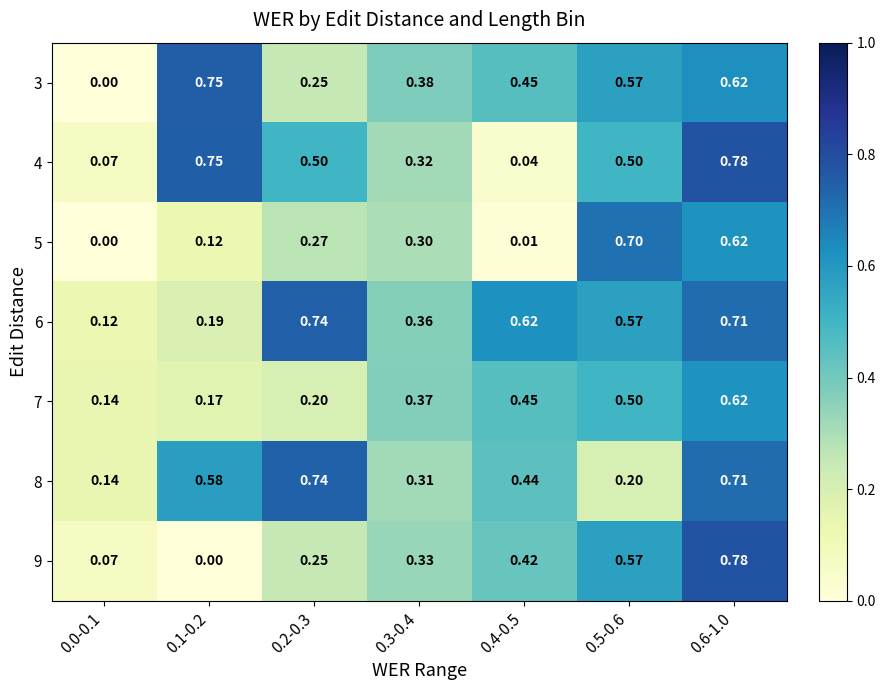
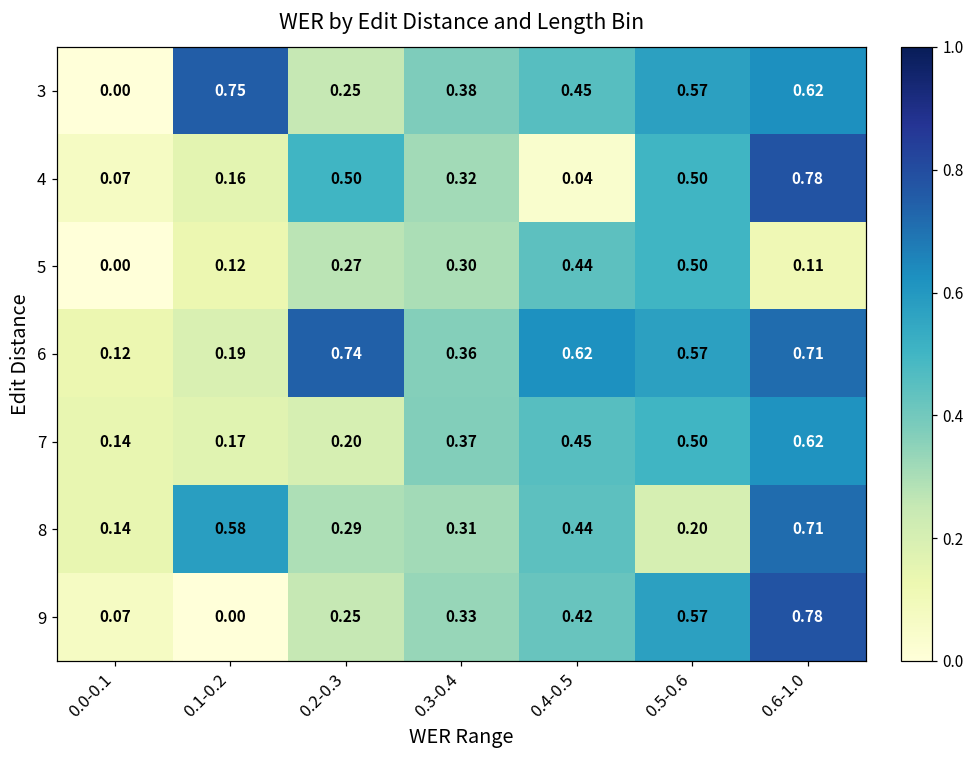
  {
    "3": {
      "0.0-0.1": 0.00,
      "0.1-0.2": 0.75,
      "0.2-0.3": 0.25,
      "0.3-0.4": 0.38,
      "0.4-0.5": 0.45,
      "0.5-0.6": 0.57,
      "0.6-1.0": 0.62
    },
    "4": {
      "0.0-0.1": 0.07,
-     "0.1-0.2": 0.75,
+     "0.1-0.2": 0.16,
      "0.2-0.3": 0.50,
      "0.3-0.4": 0.32,
      "0.4-0.5": 0.04,
      "0.5-0.6": 0.50,
      "0.6-1.0": 0.78
    },
    "5": {
      "0.0-0.1": 0.00,
      "0.1-0.2": 0.12,
      "0.2-0.3": 0.27,
      "0.3-0.4": 0.30,
-     "0.4-0.5": 0.01,
-     "0.5-0.6": 0.70,
-     "0.6-1.0": 0.62
+     "0.4-0.5": 0.44,
+     "0.5-0.6": 0.50,
+     "0.6-1.0": 0.11
    },
    "6": {
      "0.0-0.1": 0.12,
      "0.1-0.2": 0.19,
      "0.2-0.3": 0.74,
      "0.3-0.4": 0.36,
      "0.4-0.5": 0.62,
      "0.5-0.6": 0.57,
      "0.6-1.0": 0.71
    },
    "7": {
      "0.0-0.1": 0.14,
      "0.1-0.2": 0.17,
      "0.2-0.3": 0.20,
      "0.3-0.4": 0.37,
      "0.4-0.5": 0.45,
      "0.5-0.6": 0.50,
      "0.6-1.0": 0.62
    },
    "8": {
      "0.0-0.1": 0.14,
      "0.1-0.2": 0.58,
-     "0.2-0.3": 0.74,
+     "0.2-0.3": 0.29,
      "0.3-0.4": 0.31,
      "0.4-0.5": 0.44,
      "0.5-0.6": 0.20,
      "0.6-1.0": 0.71
    },
    "9": {
      "0.0-0.1": 0.07,
      "0.1-0.2": 0.00,
      "0.2-0.3": 0.25,
      "0.3-0.4": 0.33,
      "0.4-0.5": 0.42,
      "0.5-0.6": 0.57,
      "0.6-1.0": 0.78
    }
  }
